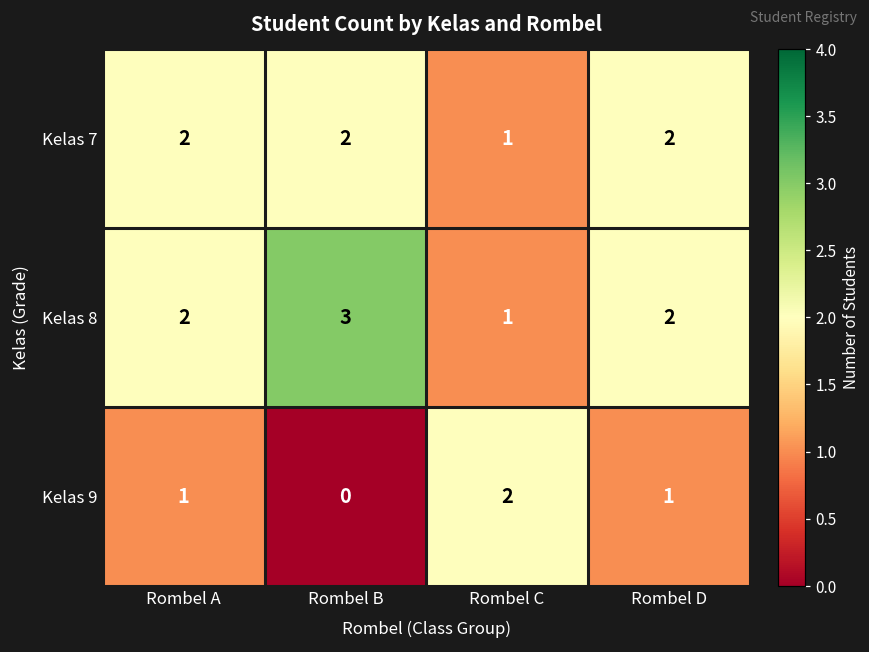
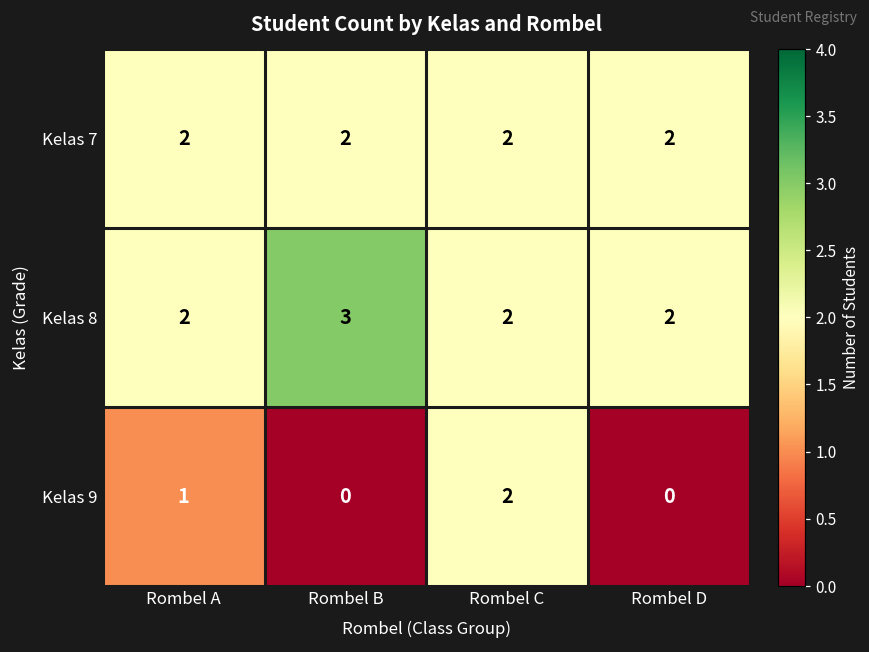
  {
    "Kelas 7": {
      "Rombel A": 2,
      "Rombel B": 2,
-     "Rombel C": 1,
+     "Rombel C": 2,
      "Rombel D": 2
    },
    "Kelas 8": {
      "Rombel A": 2,
      "Rombel B": 3,
-     "Rombel C": 1,
+     "Rombel C": 2,
      "Rombel D": 2
    },
    "Kelas 9": {
      "Rombel A": 1,
      "Rombel B": 0,
      "Rombel C": 2,
-     "Rombel D": 1
+     "Rombel D": 0
    }
  }
